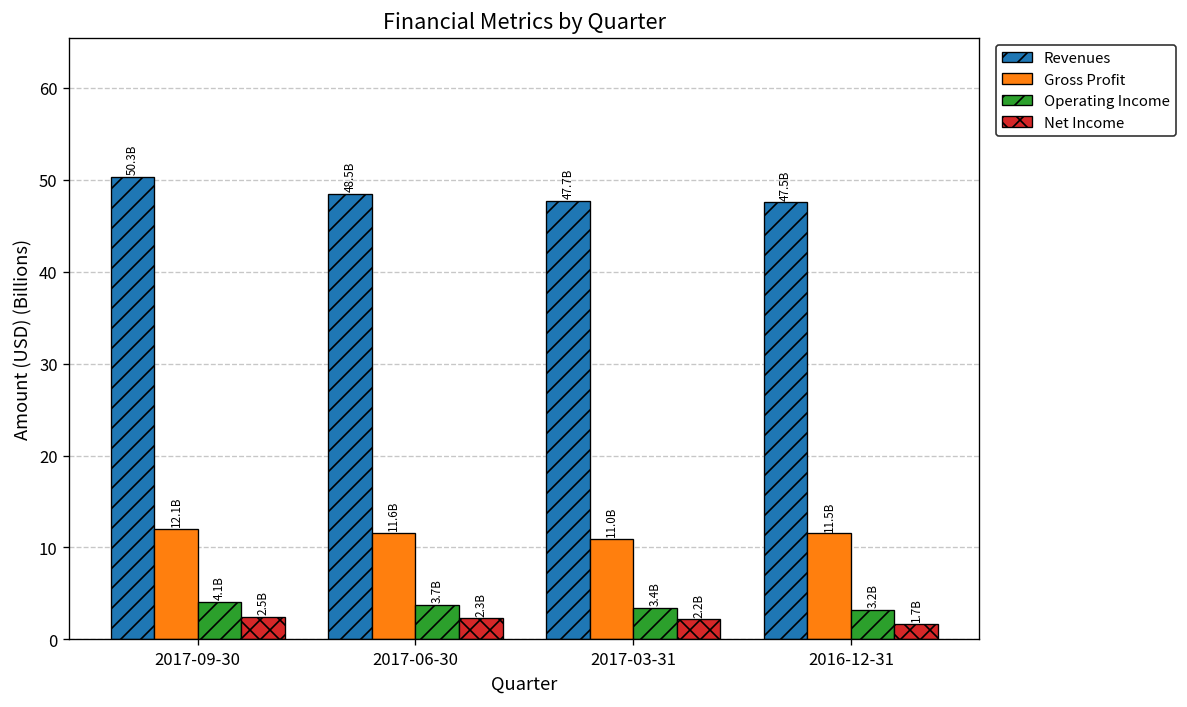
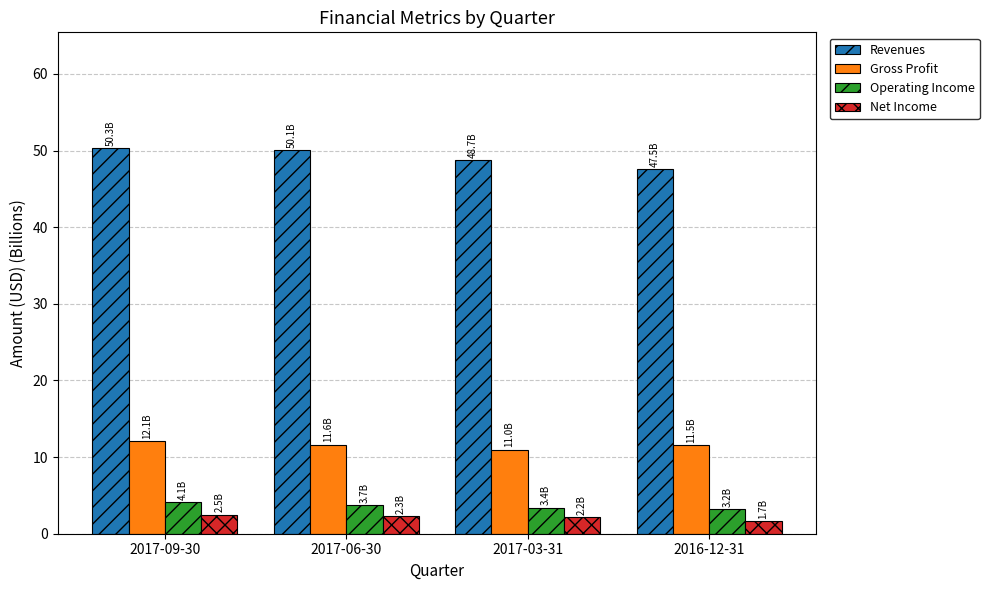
  {
    "Revenues": {
      "2017-09-30": "50.3B",
-     "2017-06-30": "48.5B",
-     "2017-03-31": "47.7B",
+     "2017-06-30": "50.1B",
+     "2017-03-31": "48.7B",
      "2016-12-31": "47.5B"
    },
    "Gross Profit": {
      "2017-09-30": "12.1B",
      "2017-06-30": "11.6B",
      "2017-03-31": "11.0B",
      "2016-12-31": "11.5B"
    },
    "Operating Income": {
      "2017-09-30": "4.1B",
      "2017-06-30": "3.7B",
      "2017-03-31": "3.4B",
      "2016-12-31": "3.2B"
    },
    "Net Income": {
      "2017-09-30": "2.5B",
      "2017-06-30": "2.3B",
      "2017-03-31": "2.2B",
      "2016-12-31": "1.7B"
    }
  }
